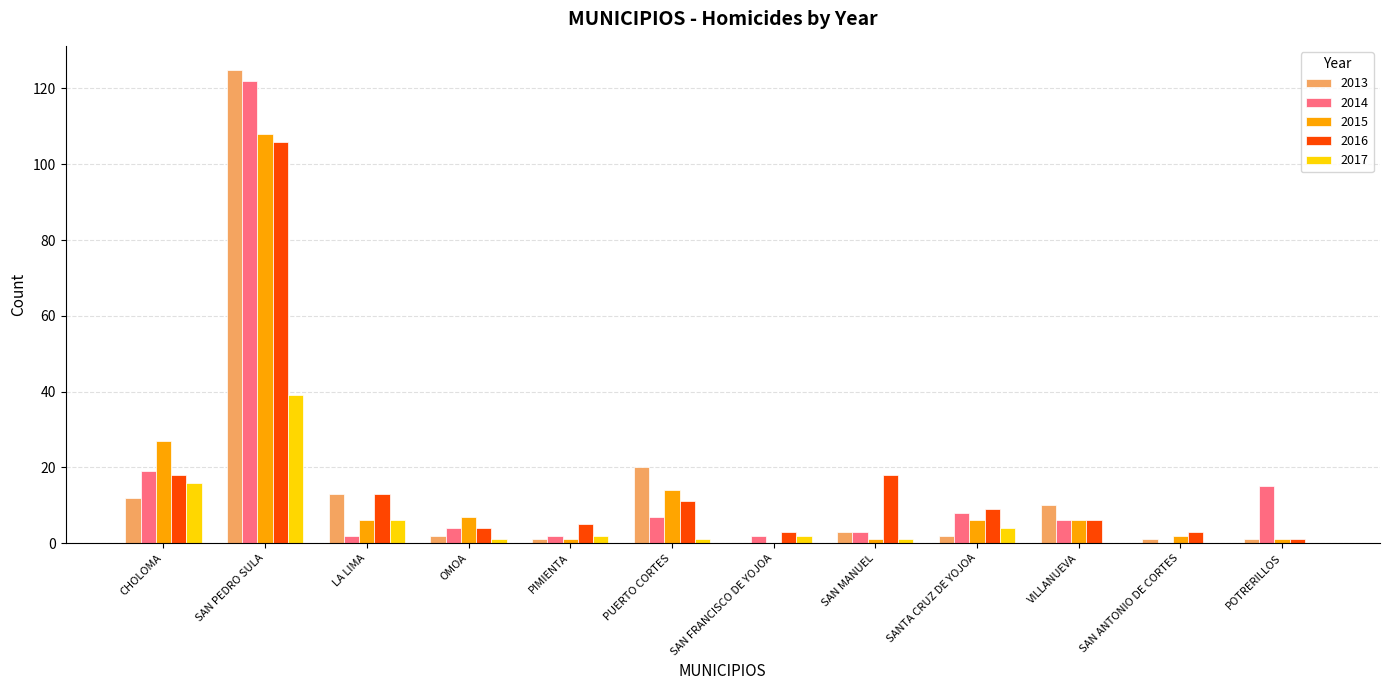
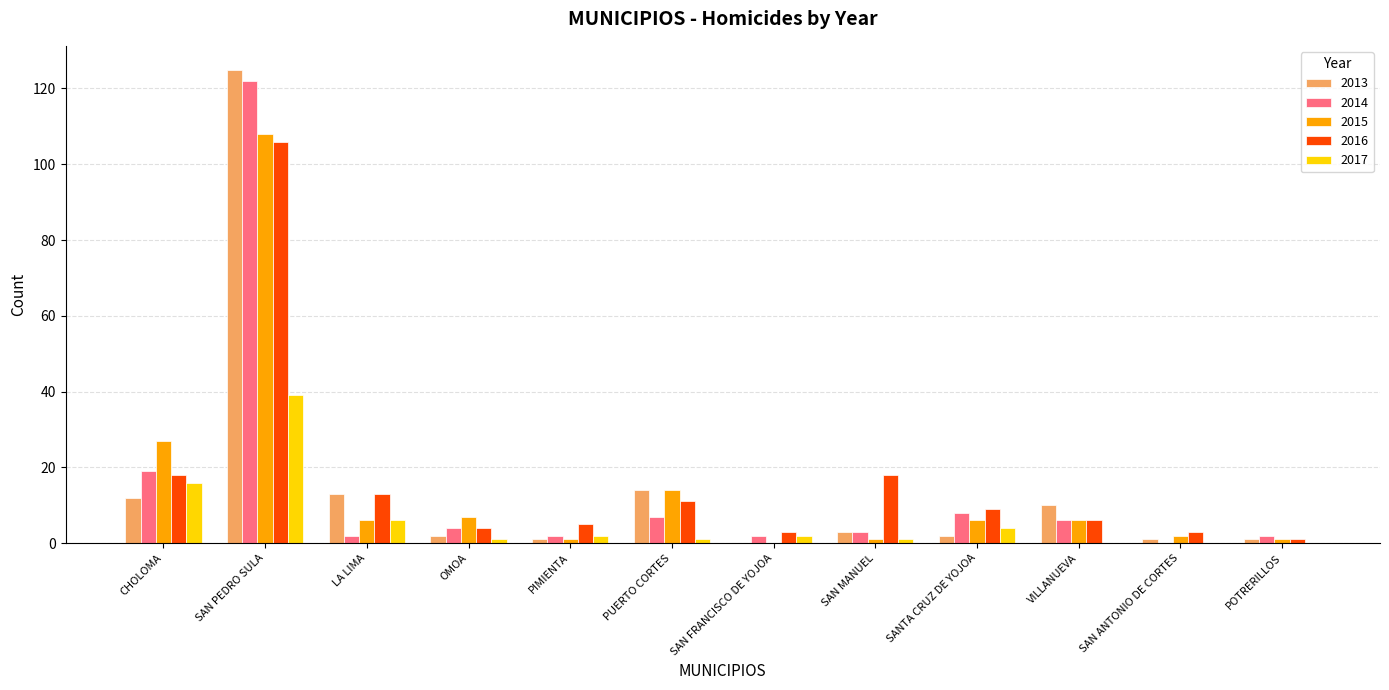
  {
    "2013": {
      "CHOLOMA": 12,
      "SAN PEDRO SULA": 125,
      "LA LIMA": 13,
      "OMOA": 2,
      "PIMIENTA": 1,
-     "PUERTO CORTES": 20,
+     "PUERTO CORTES": 14,
      "SAN FRANCISCO DE YOJOA": 0,
      "SAN MANUEL": 3,
      "SANTA CRUZ DE YOJOA": 2,
      "VILLANUEVA": 10,
      "SAN ANTONIO DE CORTES": 1,
      "POTRERILLOS": 1
    },
    "2014": {
      "CHOLOMA": 19,
      "SAN PEDRO SULA": 122,
      "LA LIMA": 2,
      "OMOA": 4,
      "PIMIENTA": 2,
      "PUERTO CORTES": 7,
      "SAN FRANCISCO DE YOJOA": 2,
      "SAN MANUEL": 3,
      "SANTA CRUZ DE YOJOA": 8,
      "VILLANUEVA": 6,
      "SAN ANTONIO DE CORTES": 0,
-     "POTRERILLOS": 15
+     "POTRERILLOS": 2
    },
    "2016": {
      "CHOLOMA": 18,
      "SAN PEDRO SULA": 106,
      "LA LIMA": 13,
      "OMOA": 4,
      "PIMIENTA": 5,
      "PUERTO CORTES": 11,
      "SAN FRANCISCO DE YOJOA": 3,
      "SAN MANUEL": 18,
      "SANTA CRUZ DE YOJOA": 9,
      "VILLANUEVA": 6,
      "SAN ANTONIO DE CORTES": 3,
      "POTRERILLOS": 1
    }
  }
